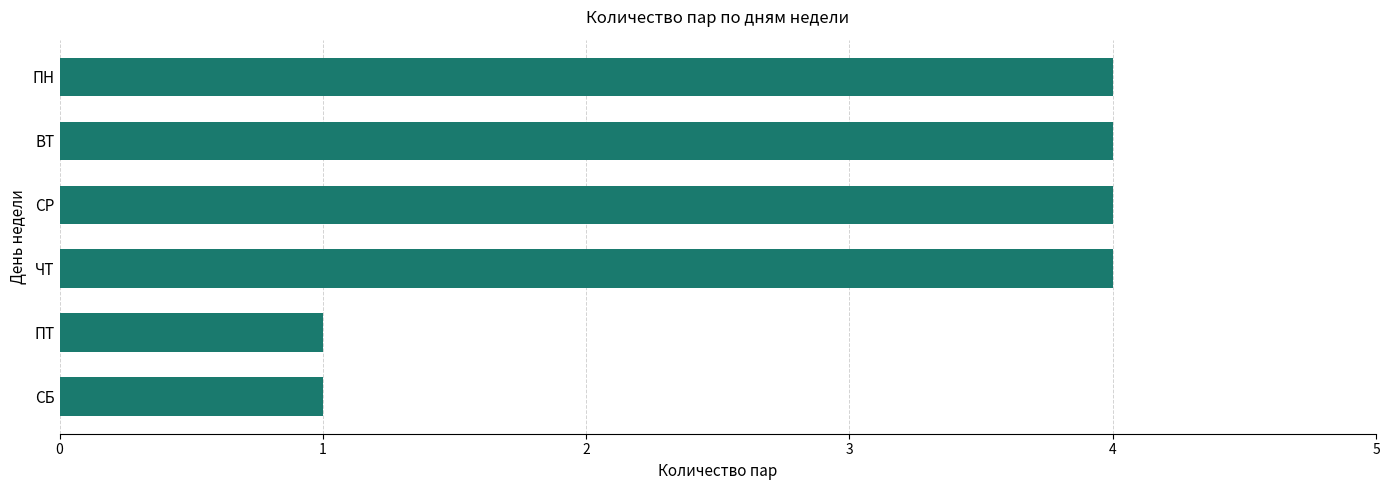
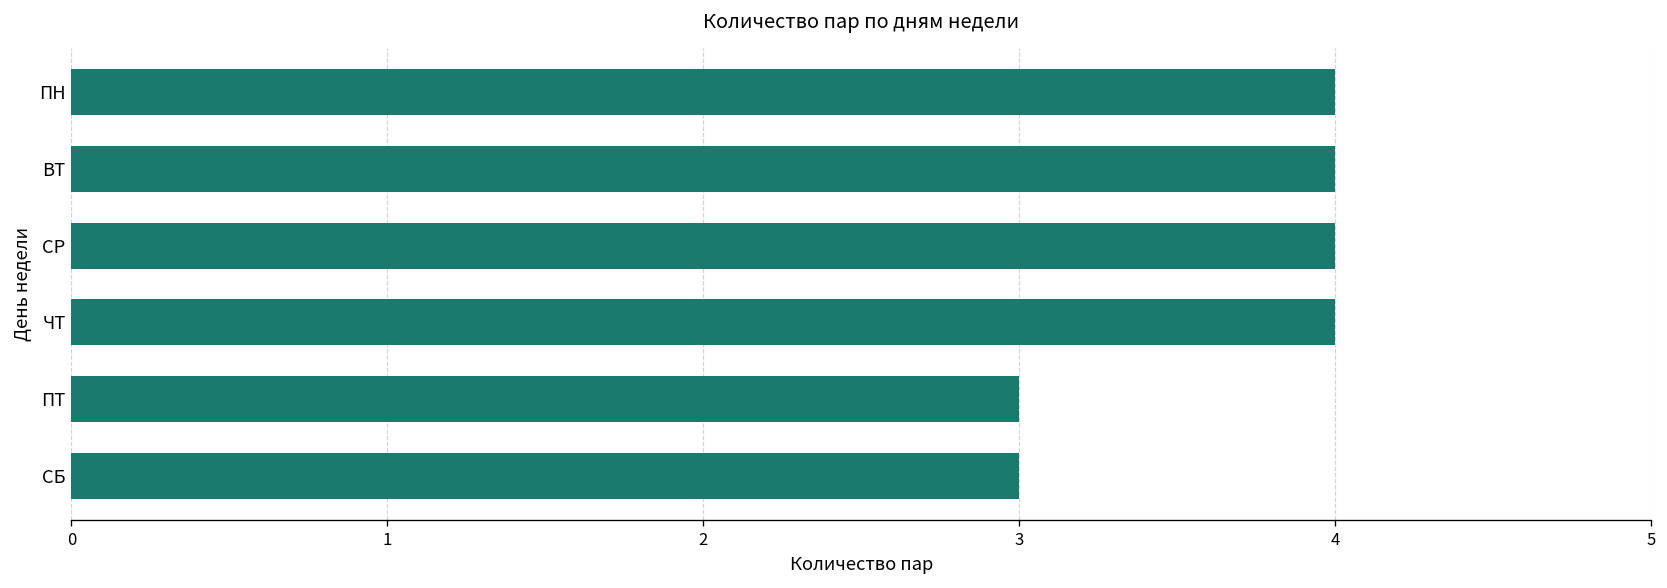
  {
    "ПН": 4,
    "ВТ": 4,
    "СР": 4,
    "ЧТ": 4,
-   "ПТ": 1,
-   "СБ": 1
+   "ПТ": 3,
+   "СБ": 3
  }
